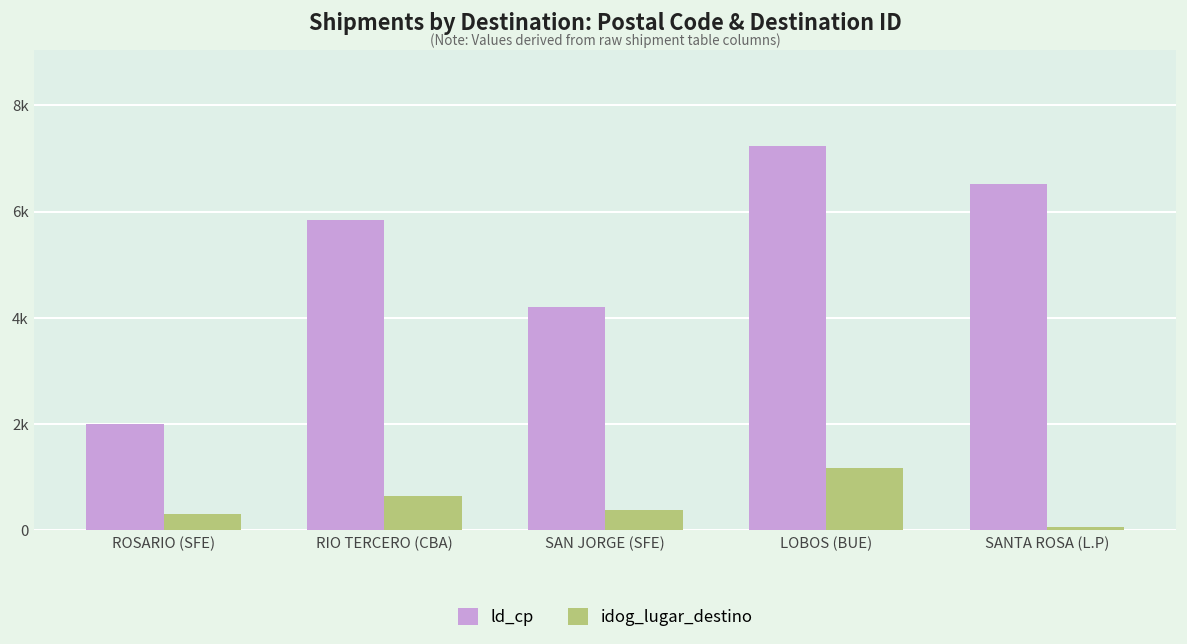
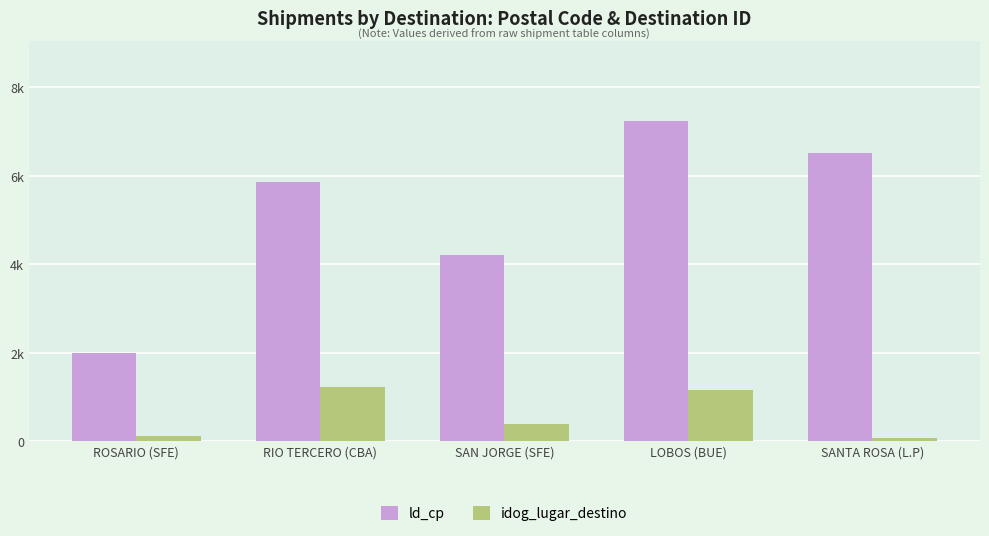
  {
    "ld_cp": {
      "ROSARIO (SFE)": 2000,
      "RIO TERCERO (CBA)": 5900,
      "SAN JORGE (SFE)": 4200,
      "LOBOS (BUE)": 7200,
      "SANTA ROSA (L.P)": 6500
    },
    "idog_lugar_destino": {
-     "ROSARIO (SFE)": 300,
-     "RIO TERCERO (CBA)": 600,
+     "ROSARIO (SFE)": 100,
+     "RIO TERCERO (CBA)": 1200,
      "SAN JORGE (SFE)": 400,
      "LOBOS (BUE)": 1200,
      "SANTA ROSA (L.P)": 100
    }
  }
